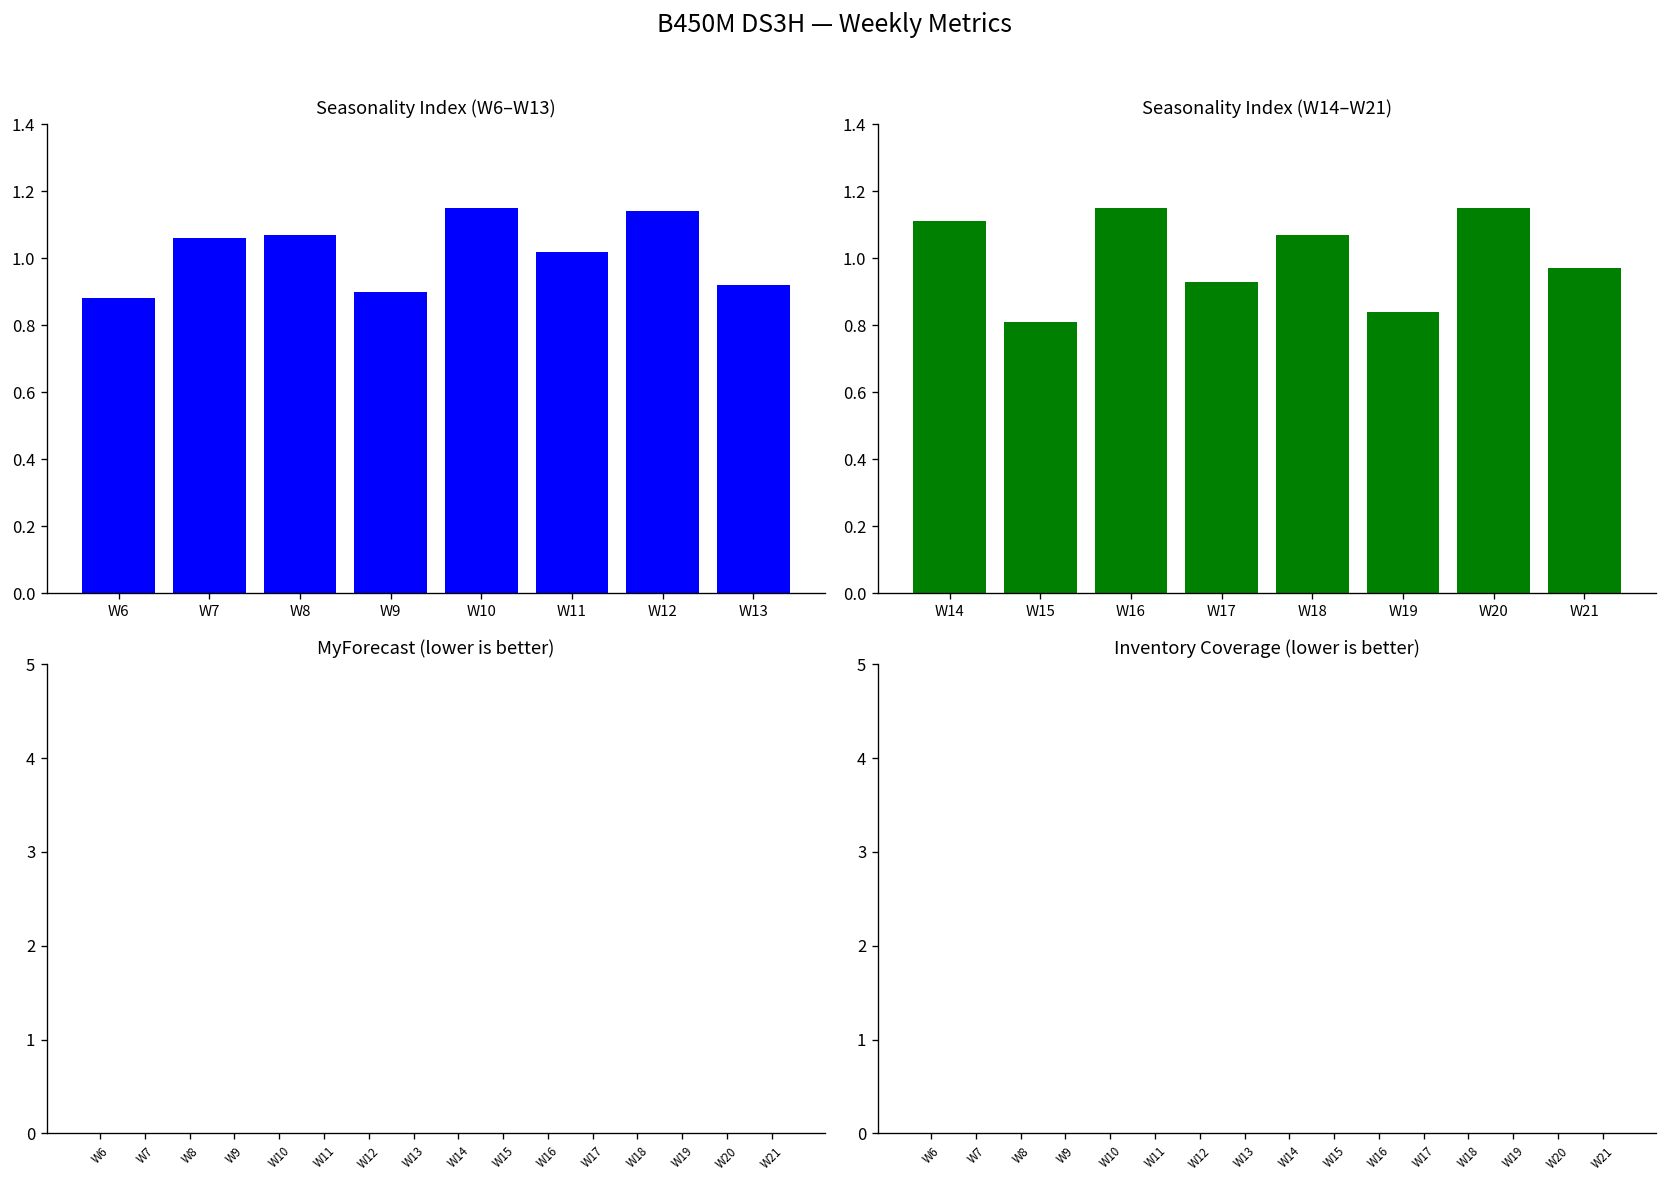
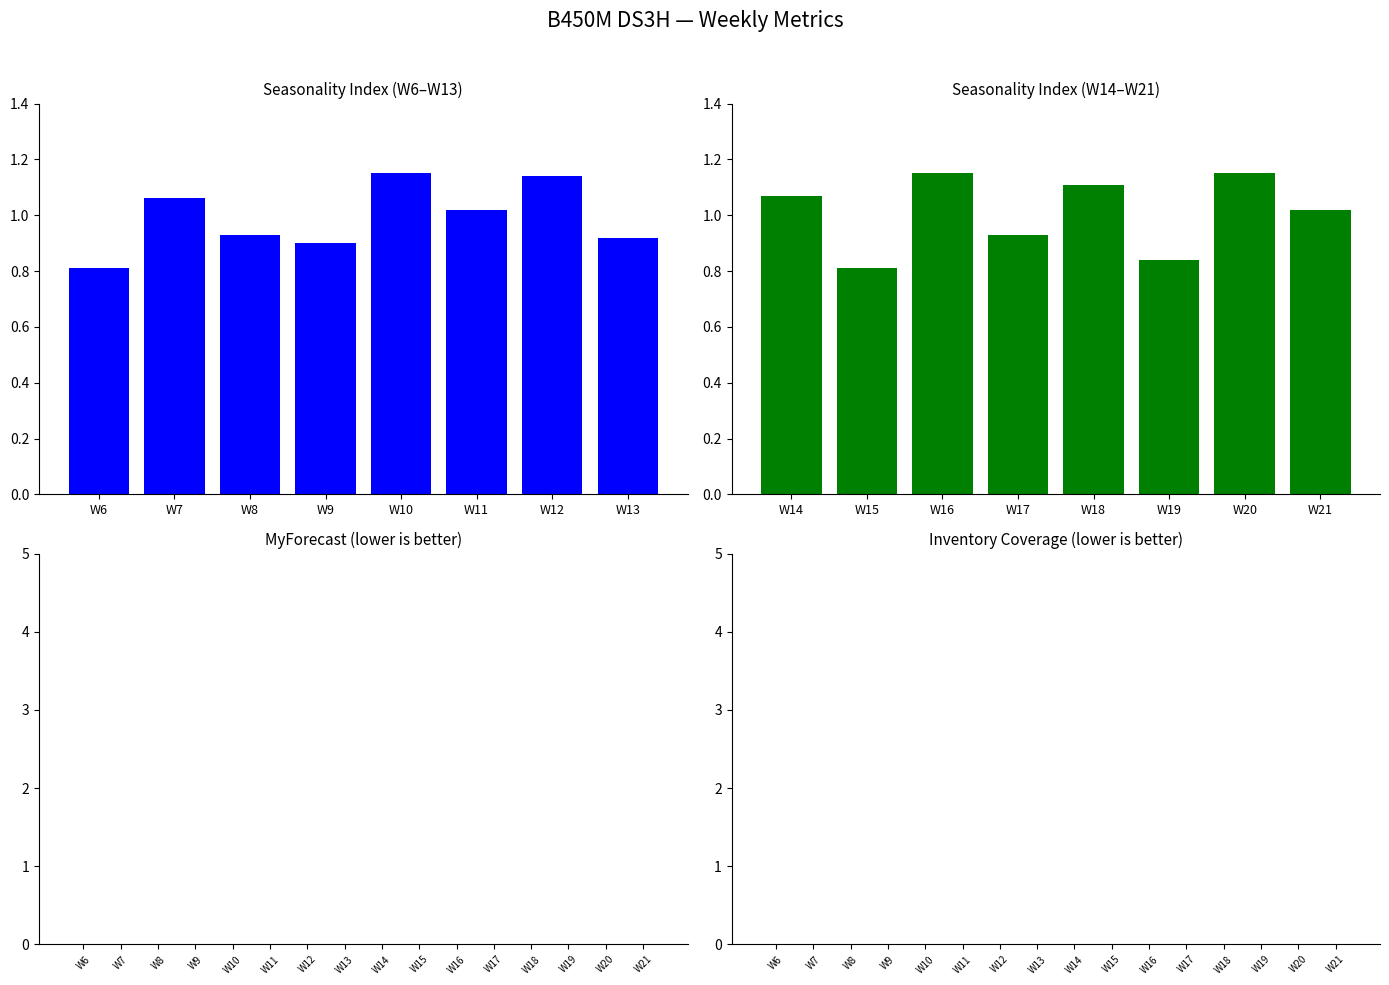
  {
    "Seasonality Index (W6–W13)": {
-     "W6": 0.88,
+     "W6": 0.81,
      "W7": 1.06,
-     "W8": 1.07,
+     "W8": 0.93,
      "W9": 0.90,
      "W10": 1.15,
      "W11": 1.02,
      "W12": 1.14,
      "W13": 0.92
    },
    "Seasonality Index (W14–W21)": {
-     "W14": 1.11,
+     "W14": 1.07,
      "W15": 0.81,
      "W16": 1.15,
      "W17": 0.93,
-     "W18": 1.07,
+     "W18": 1.11,
      "W19": 0.84,
      "W20": 1.15,
-     "W21": 0.97
+     "W21": 1.02
    },
    "MyForecast (lower is better)": {
      "W6": 0.0,
      "W7": 0.0,
      "W8": 0.0,
      "W9": 0.0,
      "W10": 0.0,
      "W11": 0.0,
      "W12": 0.0,
      "W13": 0.0,
      "W14": 0.0,
      "W15": 0.0,
      "W16": 0.0,
      "W17": 0.0,
      "W18": 0.0,
      "W19": 0.0,
      "W20": 0.0,
      "W21": 0.0
    },
    "Inventory Coverage (lower is better)": {
      "W6": 0.0,
      "W7": 0.0,
      "W8": 0.0,
      "W9": 0.0,
      "W10": 0.0,
      "W11": 0.0,
      "W12": 0.0,
      "W13": 0.0,
      "W14": 0.0,
      "W15": 0.0,
      "W16": 0.0,
      "W17": 0.0,
      "W18": 0.0,
      "W19": 0.0,
      "W20": 0.0,
      "W21": 0.0
    }
  }
